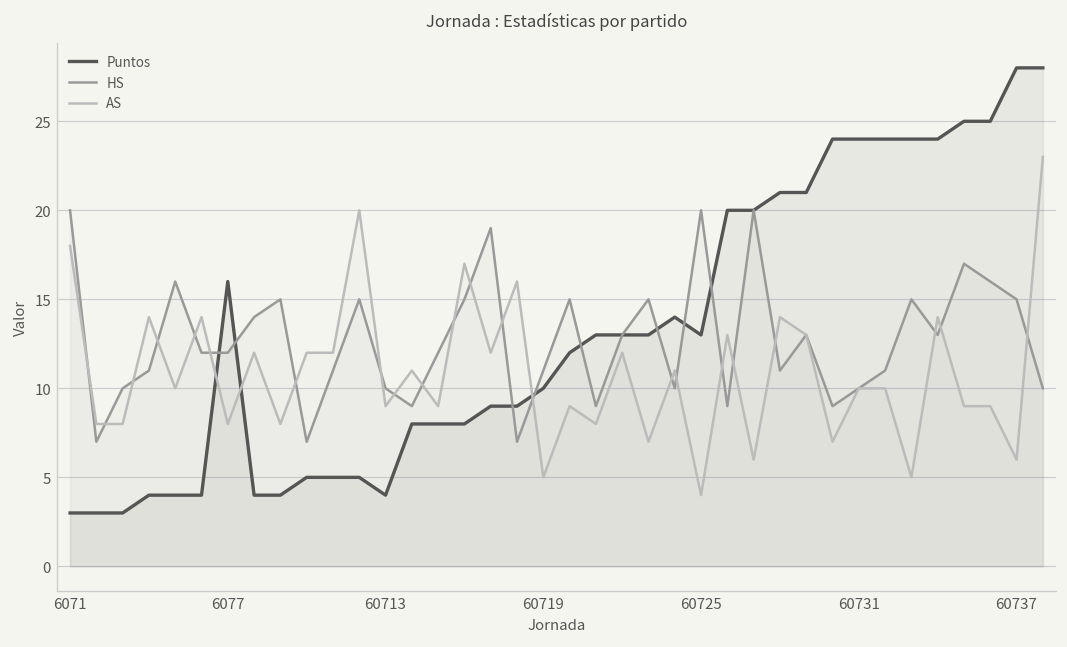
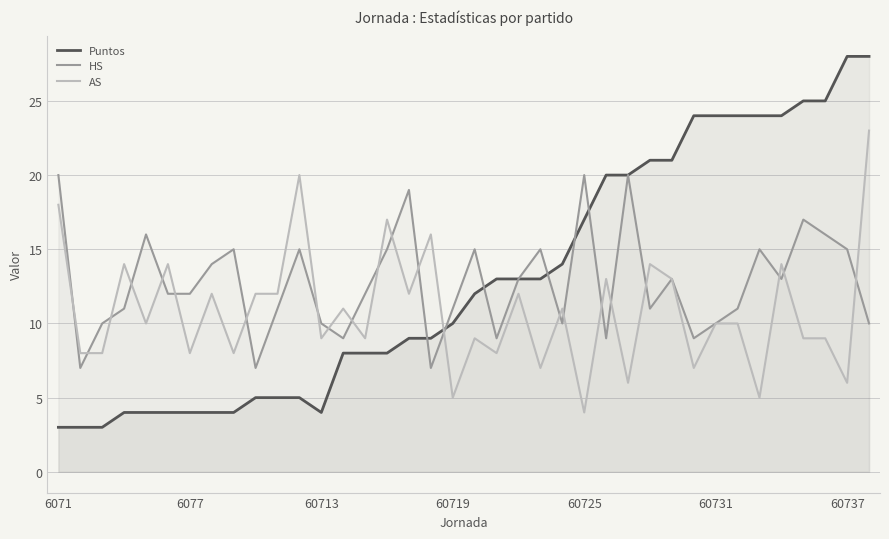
  {
    "Puntos": {
      "6071": 3,
-     "6077": 16,
+     "6077": 4,
      "60713": 4,
      "60719": 10,
-     "60725": 13,
+     "60725": 17,
      "60731": 24,
      "60737": 28
    }
  }
